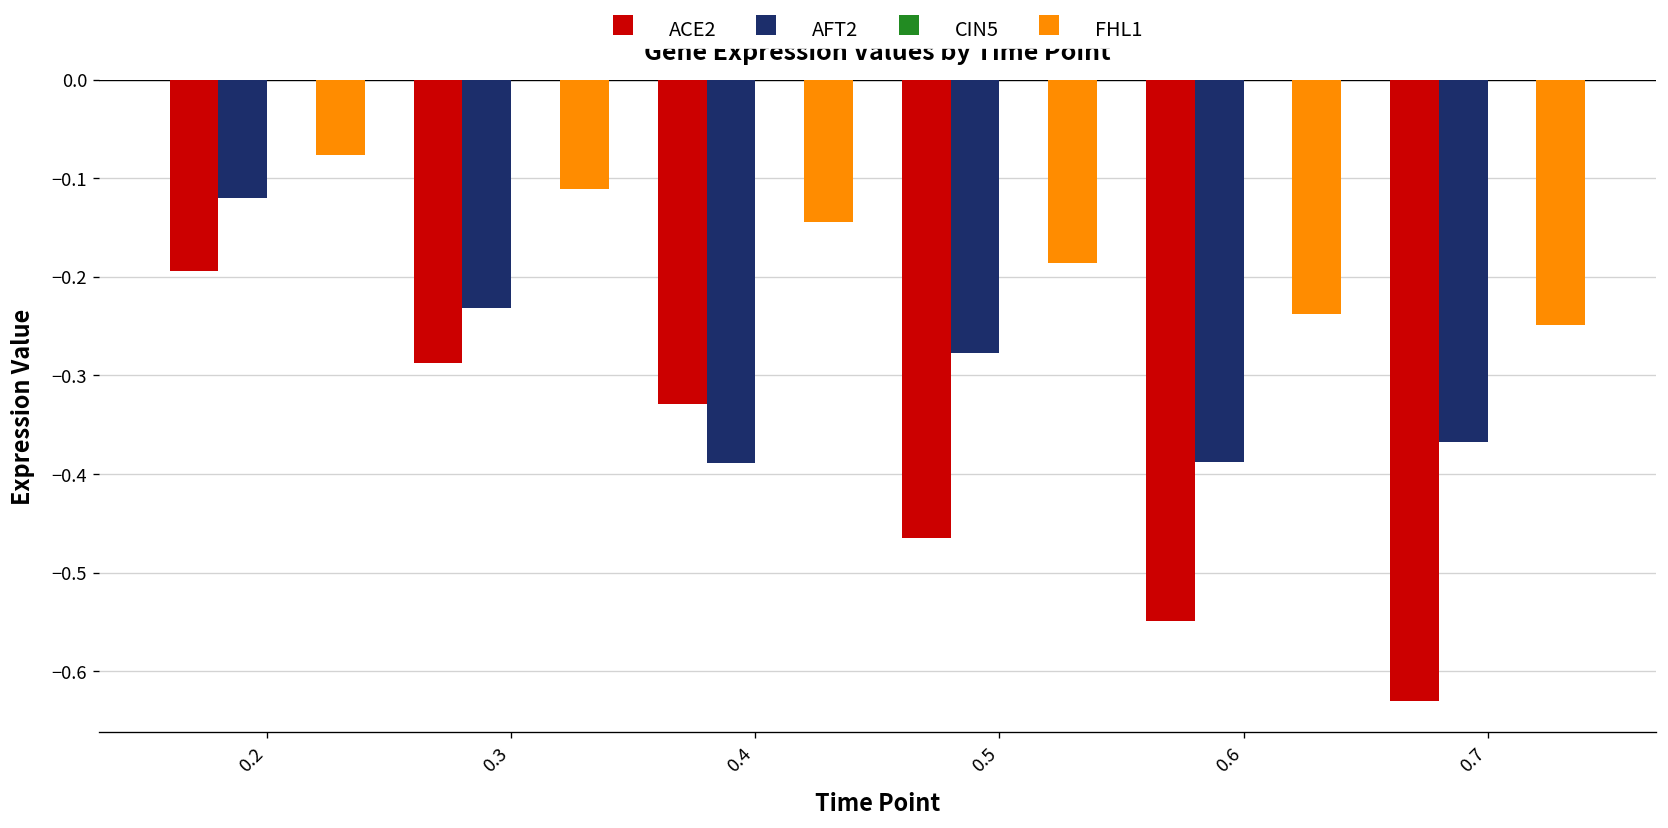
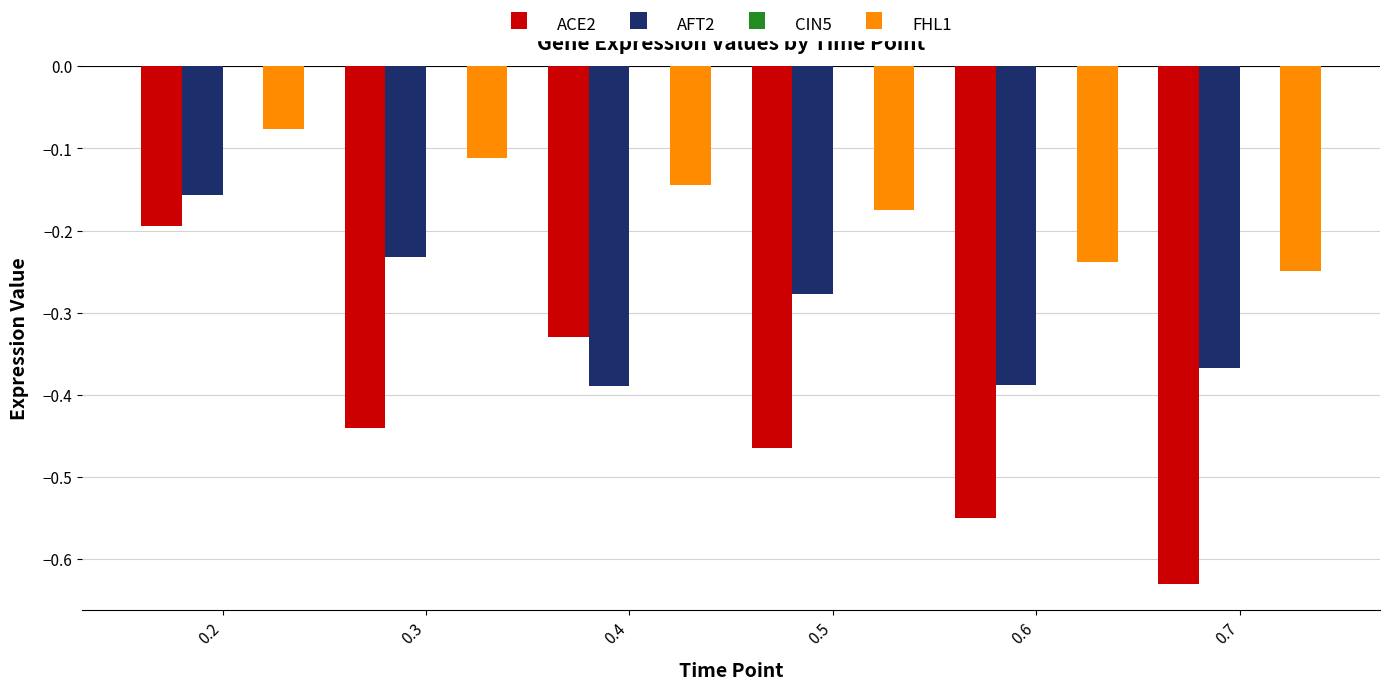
  {
    "ACE2": {
      "0.2": -0.19,
-     "0.3": -0.29,
+     "0.3": -0.44,
      "0.4": -0.33,
      "0.5": -0.46,
      "0.6": -0.55,
      "0.7": -0.63
    },
    "AFT2": {
-     "0.2": -0.12,
+     "0.2": -0.16,
      "0.3": -0.23,
      "0.4": -0.39,
      "0.5": -0.28,
      "0.6": -0.39,
      "0.7": -0.37
    },
    "CIN5": {
      "0.2": 0.00,
      "0.3": 0.00,
      "0.4": 0.00,
      "0.5": 0.00,
      "0.6": 0.00,
      "0.7": 0.00
    },
    "FHL1": {
      "0.2": -0.08,
      "0.3": -0.11,
      "0.4": -0.14,
-     "0.5": -0.19,
+     "0.5": -0.18,
      "0.6": -0.24,
      "0.7": -0.25
    }
  }
